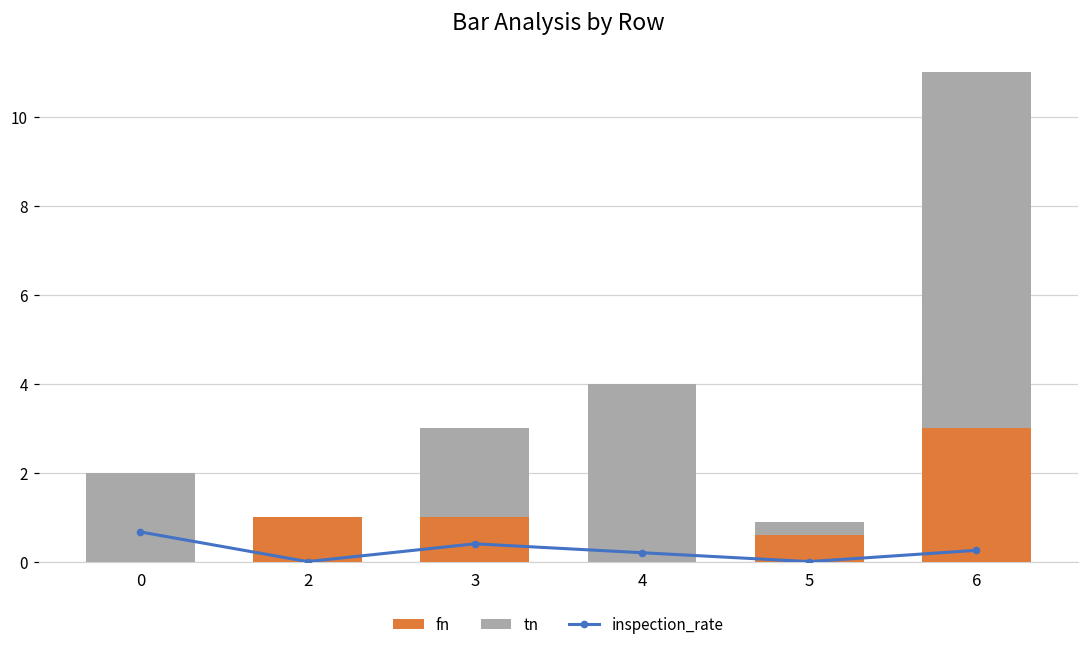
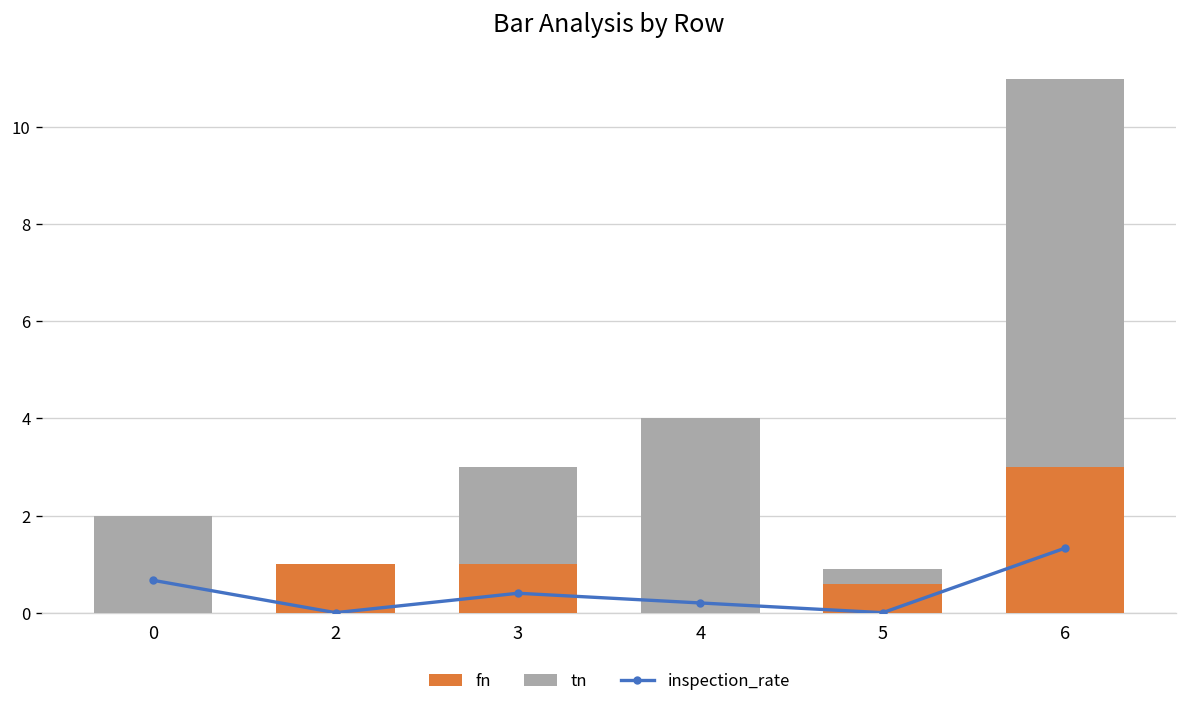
  {
    "inspection_rate": {
      "0": 0.7,
      "2": 0.0,
      "3": 0.4,
      "4": 0.2,
      "5": 0.0,
-     "6": 0.3
+     "6": 1.3
    },
    "fn": {
      "0": 0.0,
      "2": 1.0,
      "3": 1.0,
      "4": 0.0,
      "5": 0.6,
      "6": 3.0
    },
    "tn": {
      "0": 2.0,
      "2": 0.0,
      "3": 2.0,
      "4": 4.0,
      "5": 0.3,
      "6": 8.0
    }
  }
